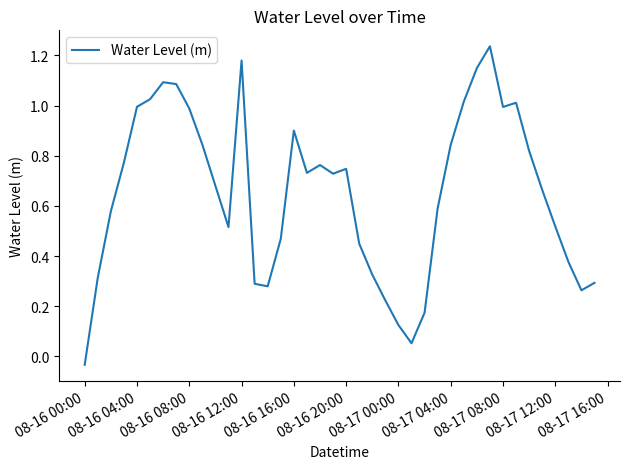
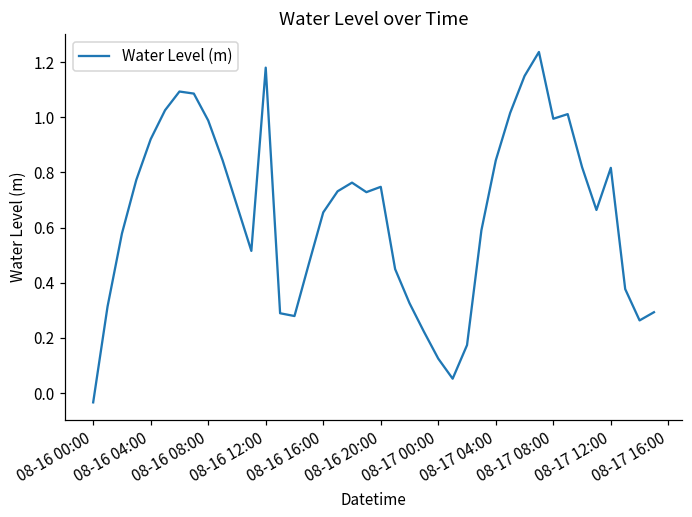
  {
    "08-16 00:00": -0.03,
-   "08-16 04:00": 1.00,
+   "08-16 04:00": 0.92,
    "08-16 08:00": 0.99,
    "08-16 12:00": 1.18,
-   "08-16 16:00": 0.90,
+   "08-16 16:00": 0.66,
    "08-16 20:00": 0.75,
    "08-17 00:00": 0.12,
    "08-17 04:00": 0.84,
    "08-17 08:00": 0.99,
-   "08-17 12:00": 0.52
+   "08-17 12:00": 0.82
  }
